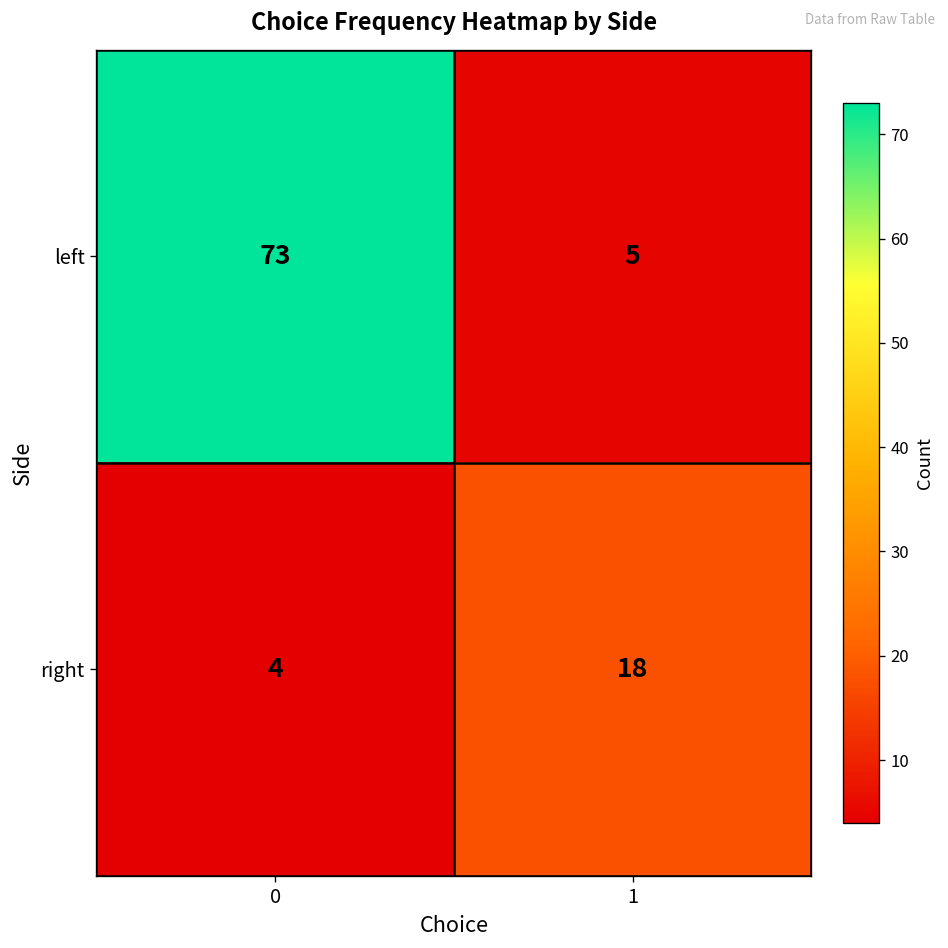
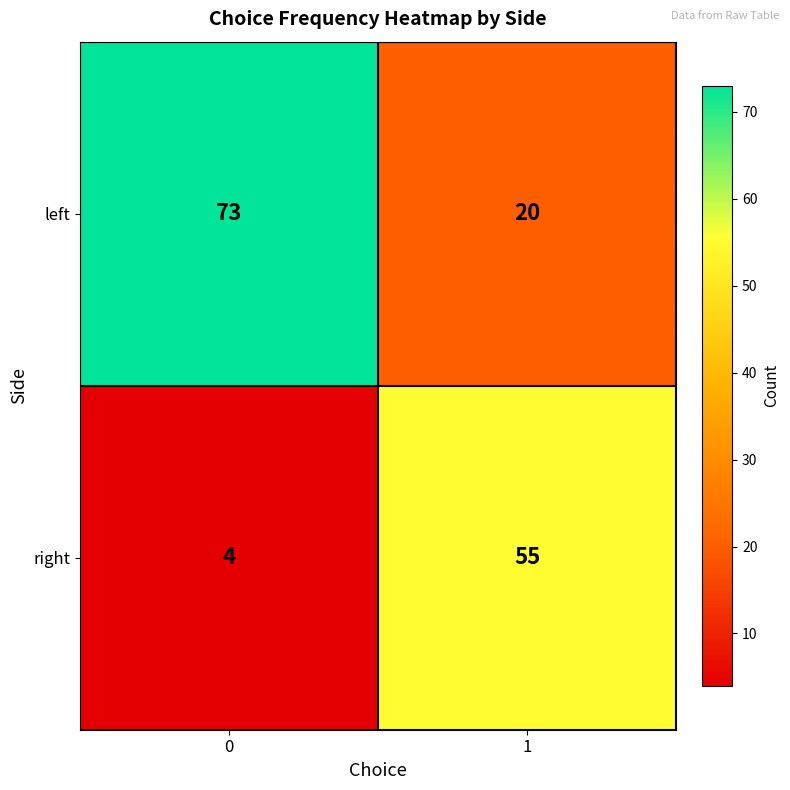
  {
    "left": {
      "0": 73,
-     "1": 5
+     "1": 20
    },
    "right": {
      "0": 4,
-     "1": 18
+     "1": 55
    }
  }
